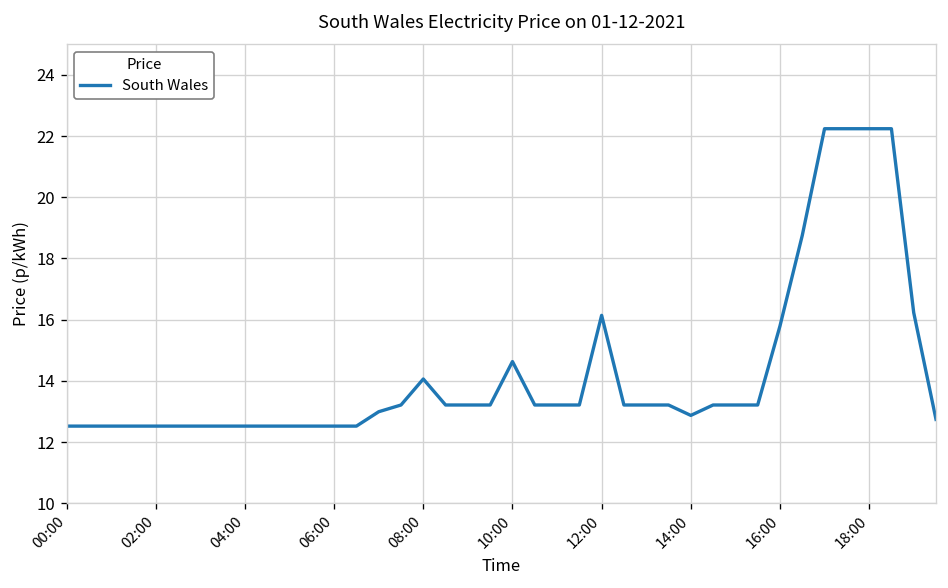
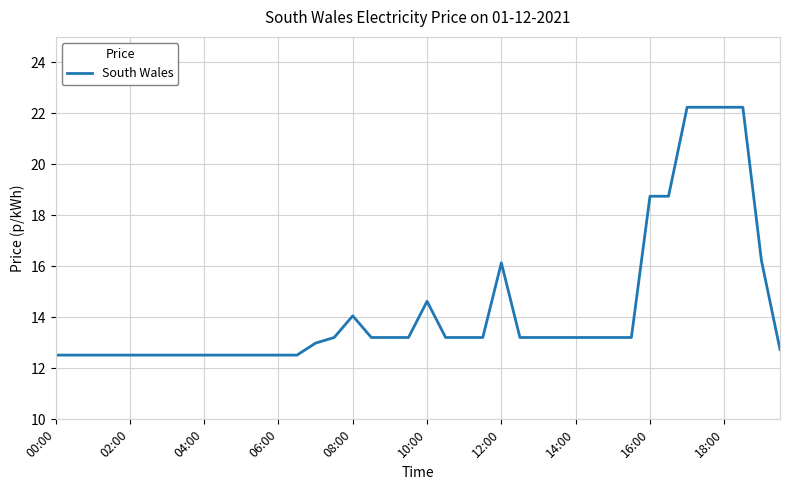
  {
    "00:00": 12.5,
    "02:00": 12.5,
    "04:00": 12.5,
    "06:00": 12.5,
    "08:00": 14.1,
    "10:00": 14.6,
    "12:00": 16.1,
-   "14:00": 12.9,
-   "16:00": 15.8,
+   "14:00": 13.2,
+   "16:00": 18.8,
    "18:00": 22.2
  }
